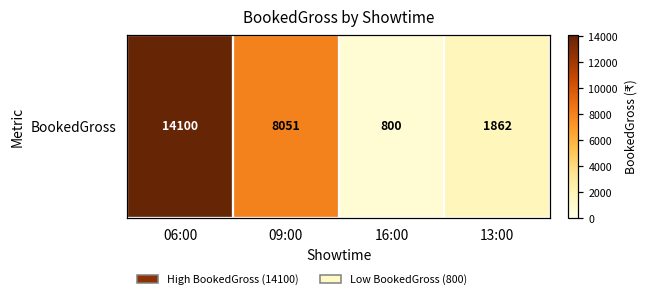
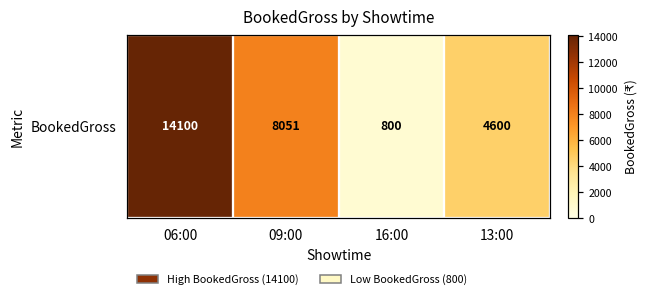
  {
    "BookedGross": {
      "06:00": 14100,
      "09:00": 8051,
      "16:00": 800,
-     "13:00": 1862
+     "13:00": 4600
    }
  }
